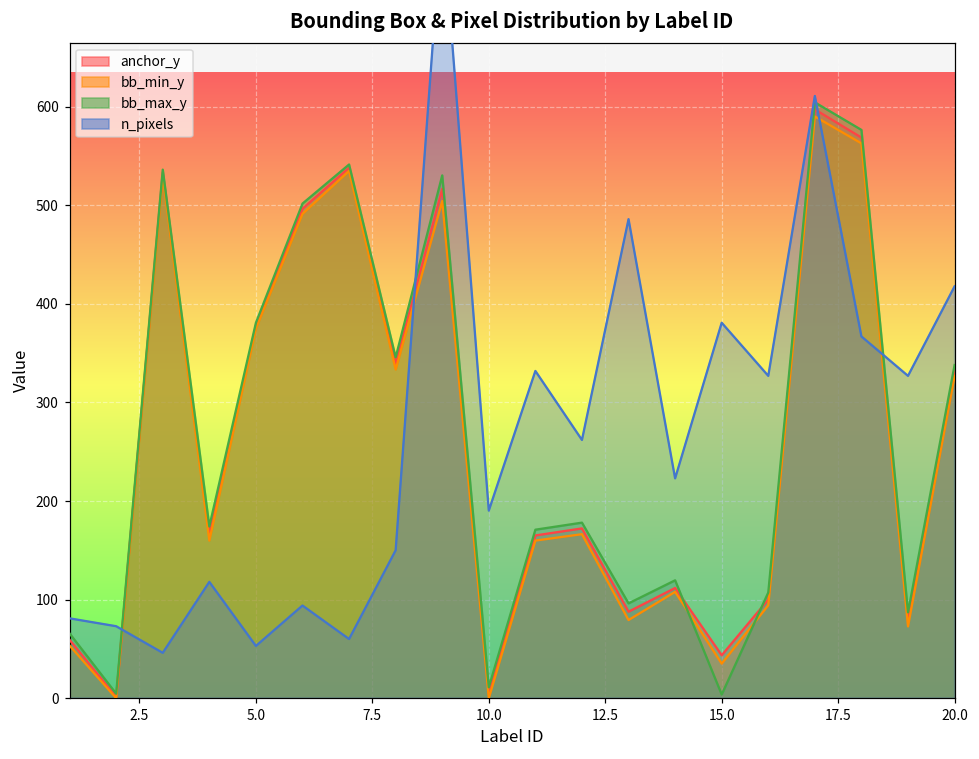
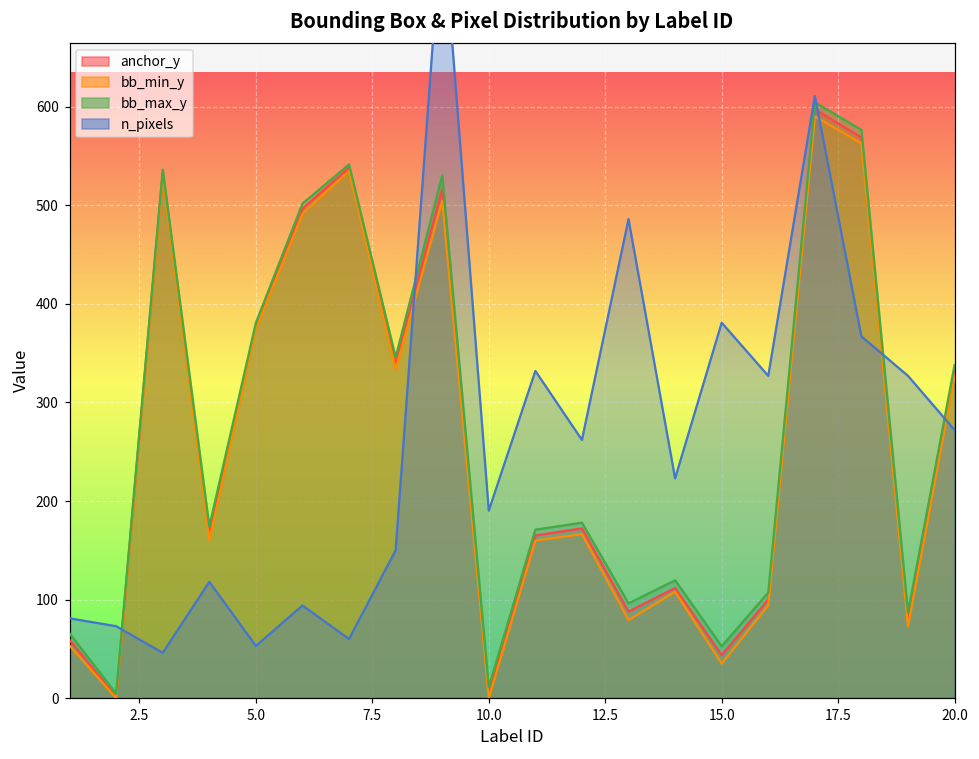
  {
    "bb_max_y": {
      "10.0": 10,
-     "15.0": 0,
+     "15.0": 50,
      "20.0": 340
    },
    "n_pixels": {
      "5.0": 50,
      "10.0": 190,
      "15.0": 380,
-     "20.0": 420
+     "20.0": 270
    }
  }
